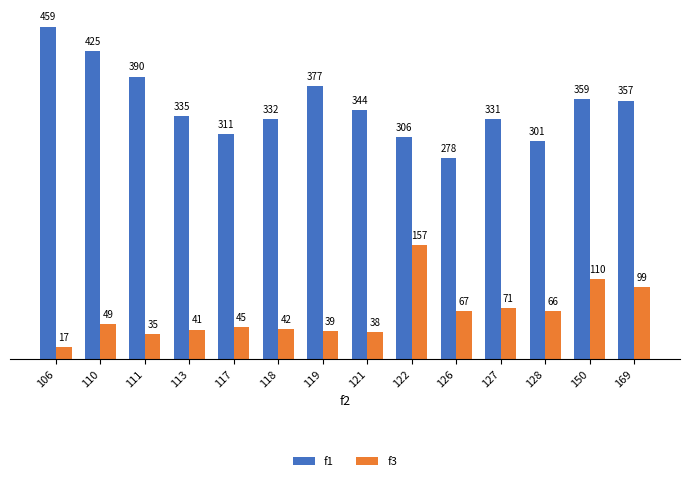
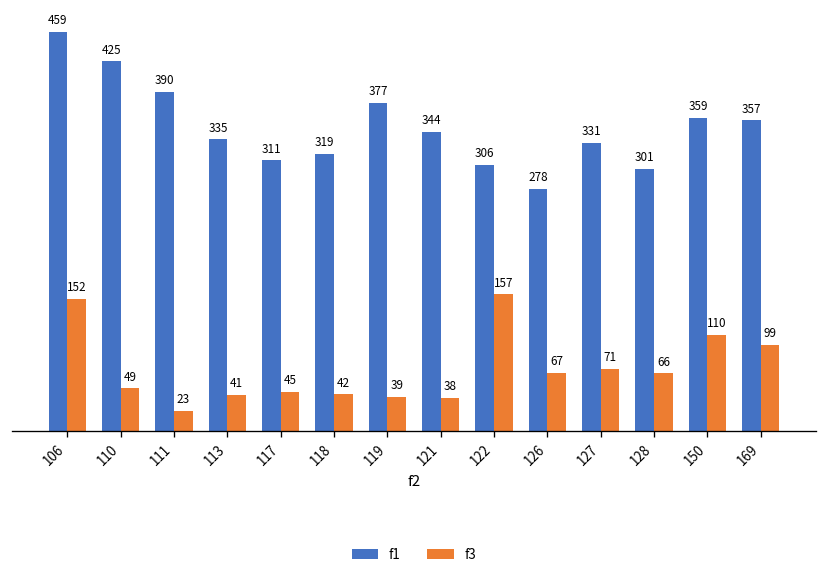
  {
    "f1": {
      "106": 459,
      "110": 425,
      "111": 390,
      "113": 335,
      "117": 311,
-     "118": 332,
+     "118": 319,
      "119": 377,
      "121": 344,
      "122": 306,
      "126": 278,
      "127": 331,
      "128": 301,
      "150": 359,
      "169": 357
    },
    "f3": {
-     "106": 17,
+     "106": 152,
      "110": 49,
-     "111": 35,
+     "111": 23,
      "113": 41,
      "117": 45,
      "118": 42,
      "119": 39,
      "121": 38,
      "122": 157,
      "126": 67,
      "127": 71,
      "128": 66,
      "150": 110,
      "169": 99
    }
  }
